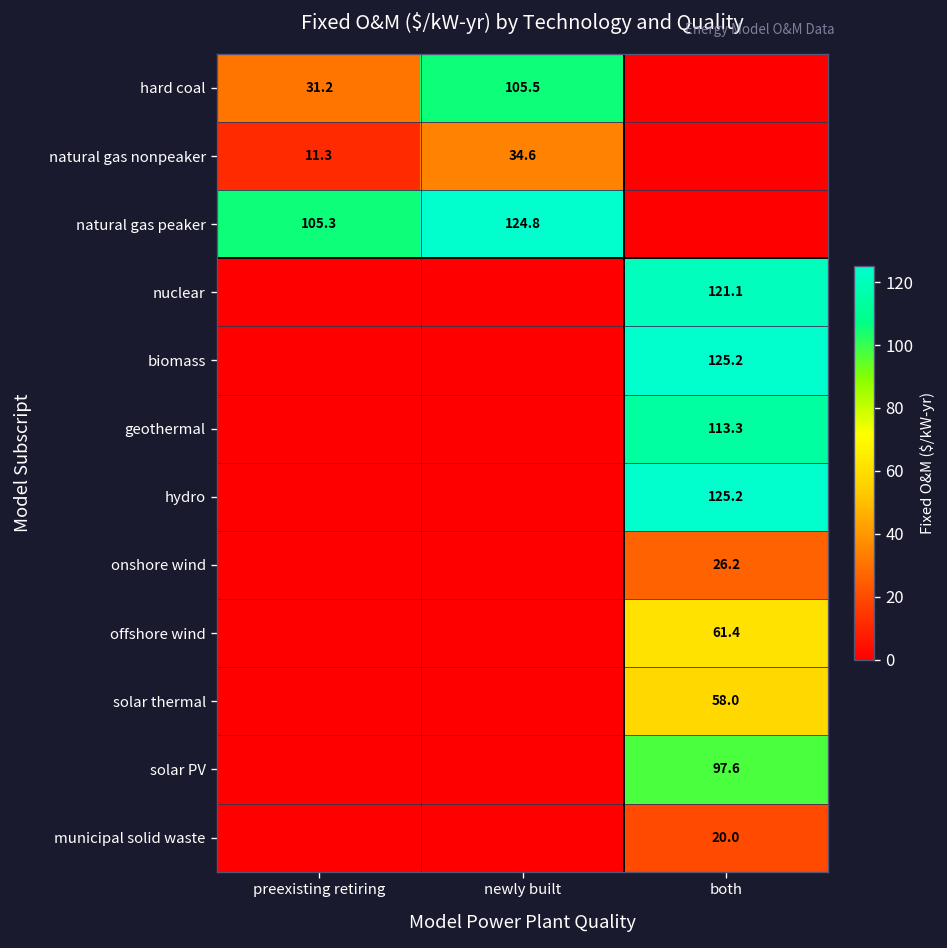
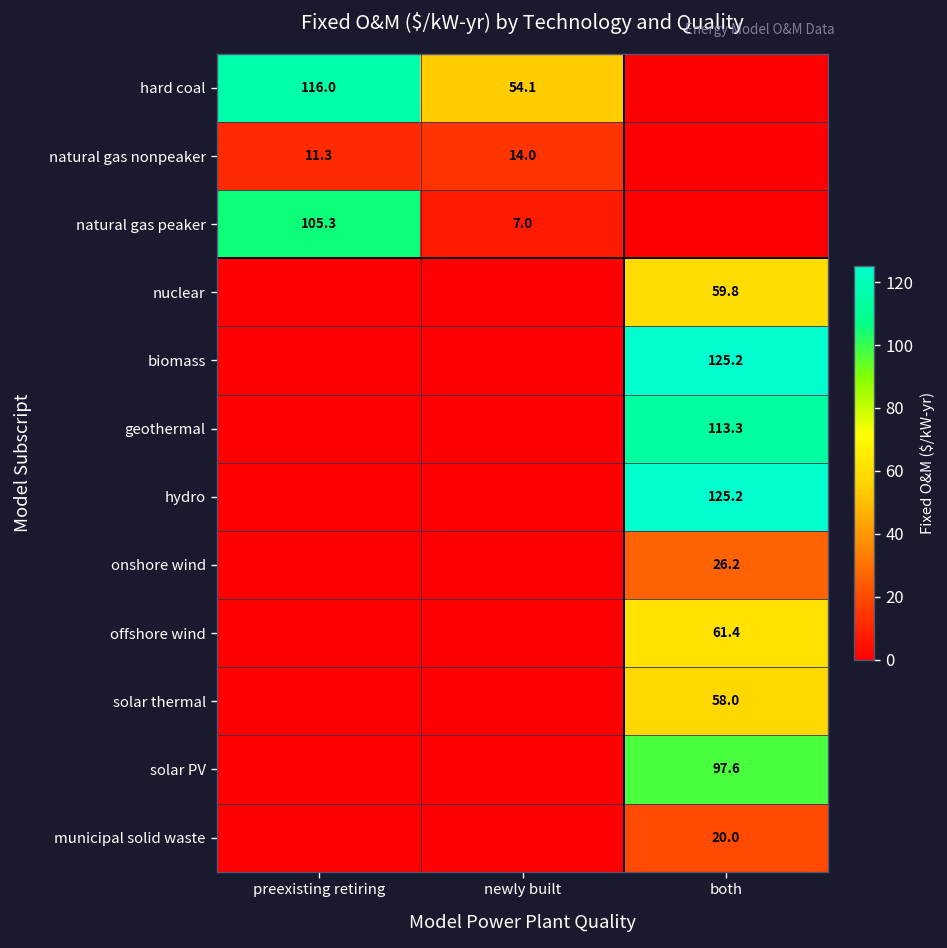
  {
    "hard coal": {
-     "preexisting retiring": 31.2,
-     "newly built": 105.5
+     "preexisting retiring": 116.0,
+     "newly built": 54.1
    },
    "natural gas nonpeaker": {
      "preexisting retiring": 11.3,
-     "newly built": 34.6
+     "newly built": 14.0
    },
    "natural gas peaker": {
      "preexisting retiring": 105.3,
-     "newly built": 124.8
+     "newly built": 7.0
    },
    "nuclear": {
-     "both": 121.1
+     "both": 59.8
    },
    "biomass": {
      "both": 125.2
    },
    "geothermal": {
      "both": 113.3
    },
    "hydro": {
      "both": 125.2
    },
    "onshore wind": {
      "both": 26.2
    },
    "offshore wind": {
      "both": 61.4
    },
    "solar thermal": {
      "both": 58.0
    },
    "solar PV": {
      "both": 97.6
    },
    "municipal solid waste": {
      "both": 20.0
    }
  }
